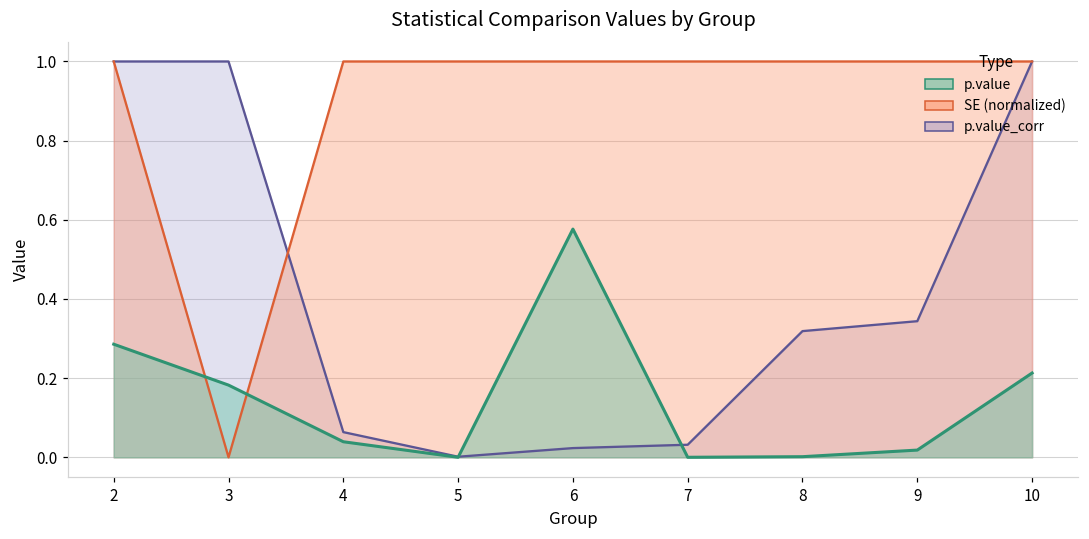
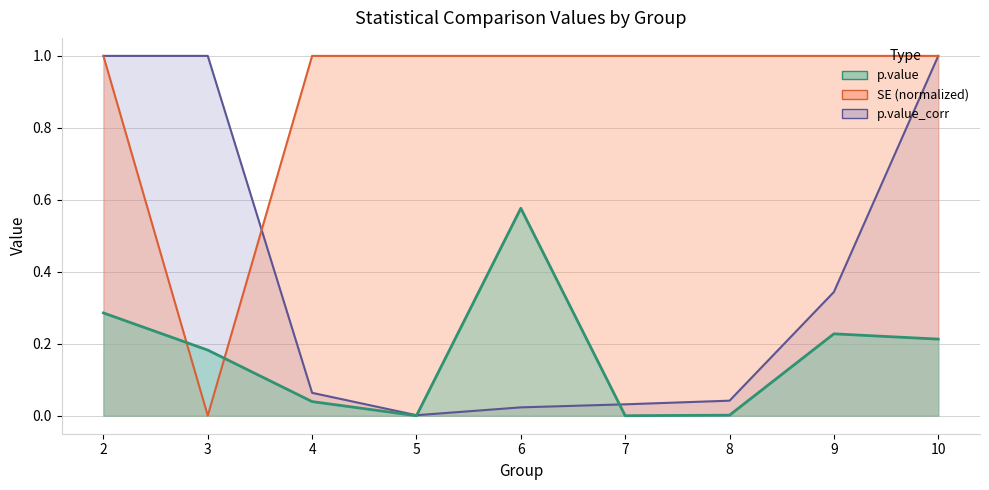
  {
    "p.value_corr": {
      "3": 1.00,
      "4": 0.06,
      "6": 0.02,
      "7": 0.03,
-     "8": 0.32,
+     "8": 0.04,
      "9": 0.34
    },
    "SE (normalized)": {
      "3": 0.00,
      "4": 1.00,
      "5": 1.00,
      "6": 1.00,
      "7": 1.00,
      "8": 1.00,
      "9": 1.00
    },
    "p.value": {
      "2": 0.29,
      "3": 0.18,
      "4": 0.04,
      "6": 0.58,
      "7": 0.00,
      "8": 0.00,
-     "9": 0.02,
+     "9": 0.23,
      "10": 0.21
    }
  }
